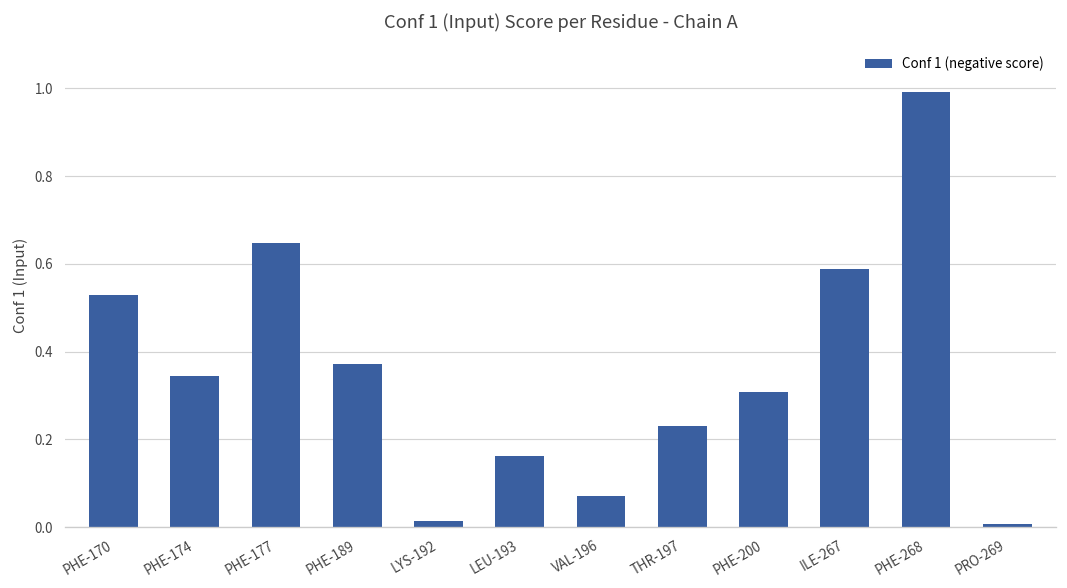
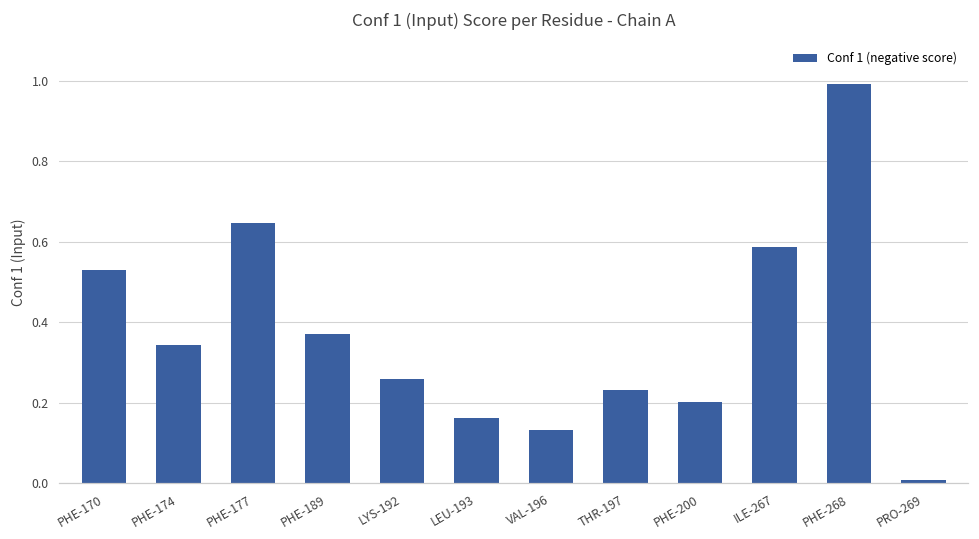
  {
    "PHE-170": 0.53,
    "PHE-174": 0.34,
    "PHE-177": 0.65,
    "PHE-189": 0.37,
-   "LYS-192": 0.01,
+   "LYS-192": 0.26,
    "LEU-193": 0.16,
-   "VAL-196": 0.07,
+   "VAL-196": 0.13,
    "THR-197": 0.23,
-   "PHE-200": 0.31,
+   "PHE-200": 0.20,
    "ILE-267": 0.59,
    "PHE-268": 0.99,
    "PRO-269": 0.01
  }
